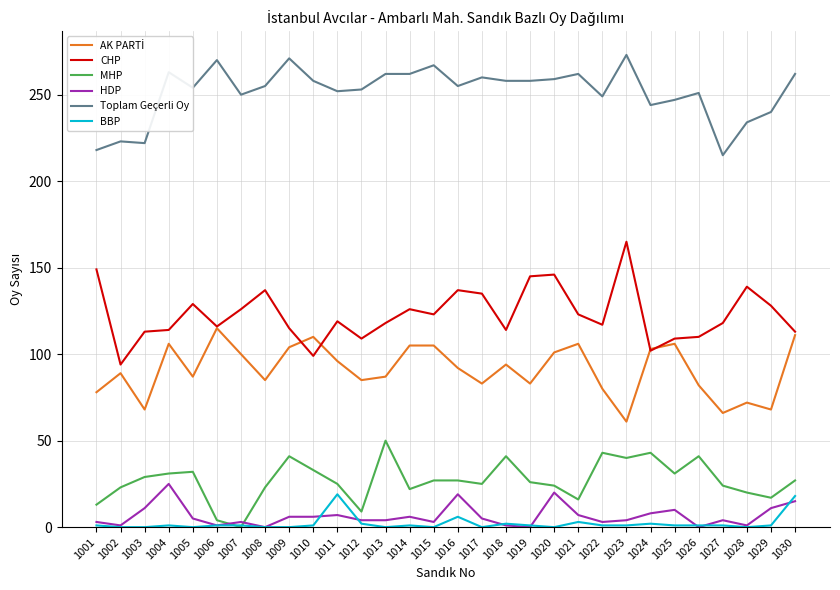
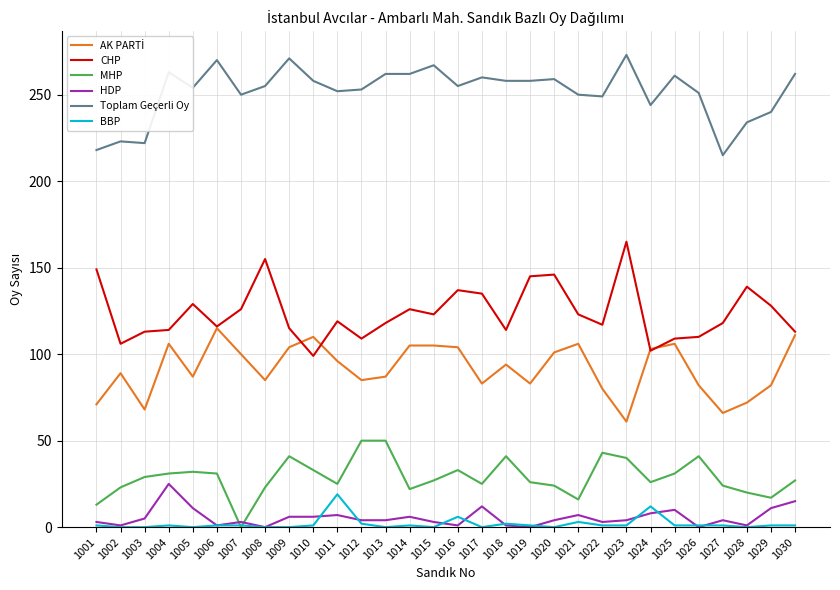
  {
    "AK PARTİ": {
-     "1001": 78,
+     "1001": 71,
      "1002": 89,
      "1003": 68,
      "1004": 106,
      "1005": 87,
      "1007": 100,
      "1008": 85,
      "1009": 104,
      "1010": 110,
      "1011": 96,
      "1012": 85,
      "1013": 87,
      "1014": 105,
      "1015": 105,
-     "1016": 92,
+     "1016": 104,
      "1017": 83,
      "1018": 94,
      "1019": 83,
      "1020": 101,
      "1021": 106,
      "1022": 80,
      "1023": 61,
      "1025": 106,
      "1026": 82,
      "1027": 66,
      "1028": 72,
-     "1029": 68,
+     "1029": 82,
      "1030": 111
    },
    "CHP": {
      "1001": 149,
-     "1002": 94,
+     "1002": 106,
      "1003": 113,
      "1004": 114,
      "1005": 129,
      "1007": 126,
-     "1008": 137,
+     "1008": 155,
      "1009": 115,
      "1010": 99,
      "1011": 119,
      "1012": 109,
      "1013": 118,
      "1014": 126,
      "1015": 123,
      "1016": 137,
      "1017": 135,
      "1018": 114,
      "1019": 145,
      "1020": 146,
      "1021": 123,
      "1022": 117,
      "1023": 165,
      "1025": 109,
      "1026": 110,
      "1027": 118,
      "1028": 139,
      "1029": 128,
      "1030": 113
    },
    "MHP": {
      "1001": 13,
      "1002": 23,
      "1003": 29,
      "1004": 31,
      "1005": 32,
-     "1006": 4,
+     "1006": 31,
      "1008": 23,
      "1009": 41,
      "1010": 33,
      "1011": 25,
-     "1012": 9,
+     "1012": 50,
      "1013": 50,
      "1014": 22,
      "1015": 27,
-     "1016": 27,
+     "1016": 33,
      "1017": 25,
      "1018": 41,
      "1019": 26,
      "1020": 24,
      "1021": 16,
      "1022": 43,
      "1023": 40,
-     "1024": 43,
+     "1024": 26,
      "1025": 31,
      "1026": 41,
      "1027": 24,
      "1028": 20,
      "1029": 17,
      "1030": 27
    },
    "HDP": {
      "1001": 3,
-     "1003": 11,
+     "1003": 5,
      "1004": 25,
-     "1005": 5,
+     "1005": 11,
      "1007": 3,
      "1009": 6,
      "1010": 6,
      "1011": 7,
      "1012": 4,
      "1013": 4,
      "1014": 6,
      "1015": 3,
-     "1016": 19,
-     "1017": 5,
-     "1020": 20,
+     "1016": 1,
+     "1017": 12,
+     "1020": 4,
      "1021": 7,
      "1022": 3,
      "1023": 4,
      "1024": 8,
      "1025": 10,
      "1027": 4,
      "1029": 11,
      "1030": 15
    },
    "Toplam Geçerli Oy": {
      "1001": 218,
      "1002": 223,
      "1003": 222,
      "1006": 270,
      "1007": 250,
      "1008": 255,
      "1009": 271,
      "1010": 258,
      "1011": 252,
      "1012": 253,
      "1013": 262,
      "1014": 262,
      "1015": 267,
      "1016": 255,
      "1017": 260,
      "1018": 258,
      "1019": 258,
      "1020": 259,
-     "1021": 262,
+     "1021": 250,
      "1022": 249,
      "1023": 273,
      "1024": 244,
-     "1025": 247,
+     "1025": 261,
      "1026": 251,
      "1027": 215,
      "1028": 234,
      "1029": 240,
      "1030": 262
    },
    "BBP": {
      "1001": 1,
      "1003": 0,
      "1004": 1,
      "1005": 0,
      "1009": 0,
      "1010": 1,
      "1011": 19,
      "1012": 2,
      "1013": 0,
      "1014": 1,
      "1015": 0,
      "1016": 6,
      "1017": 0,
      "1020": 0,
      "1021": 3,
      "1022": 1,
      "1023": 1,
-     "1024": 2,
+     "1024": 12,
      "1025": 1,
      "1027": 1,
      "1029": 1,
-     "1030": 18
+     "1030": 1
    }
  }
